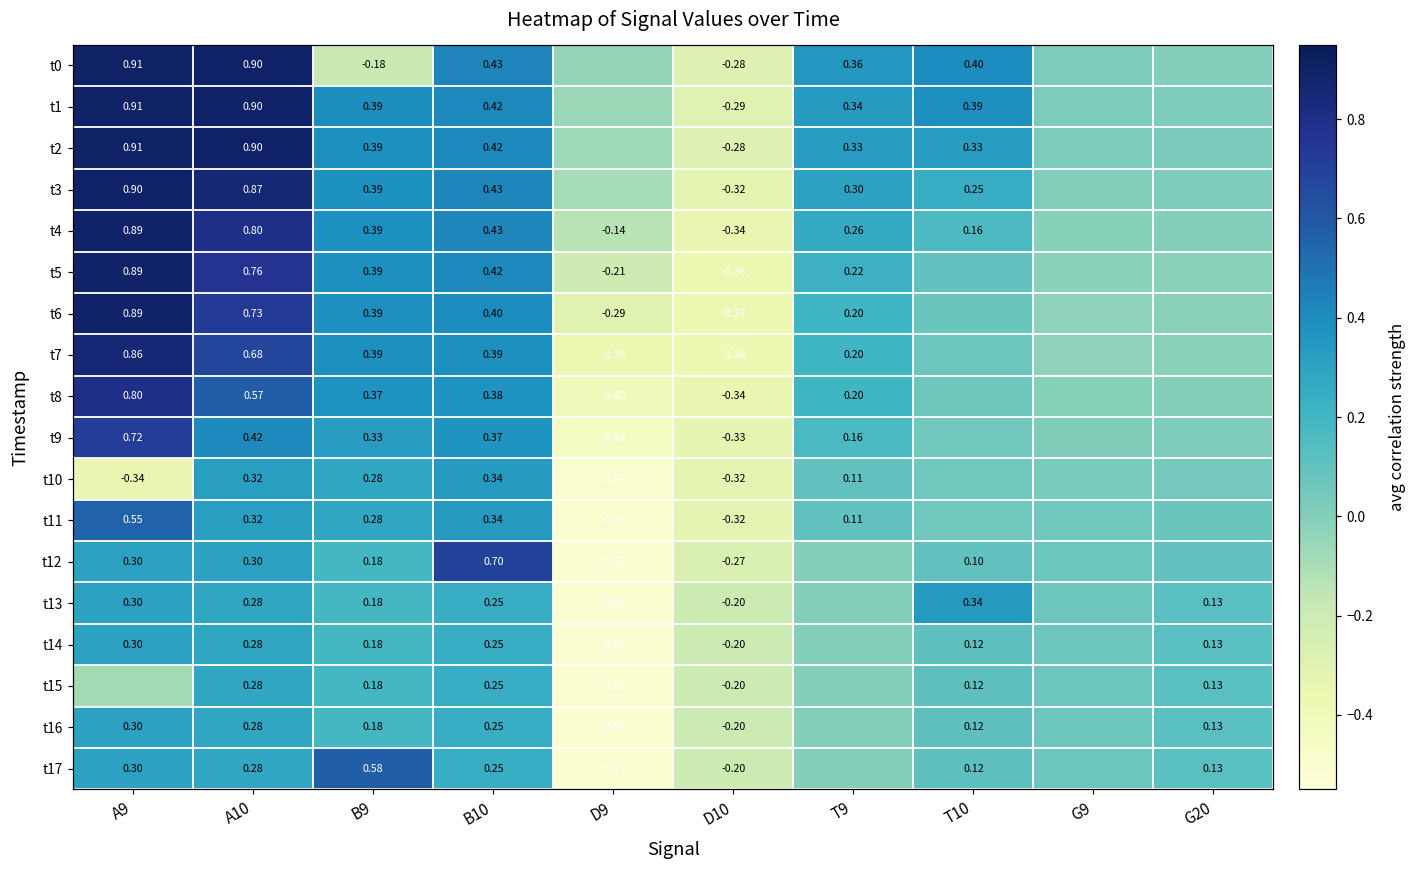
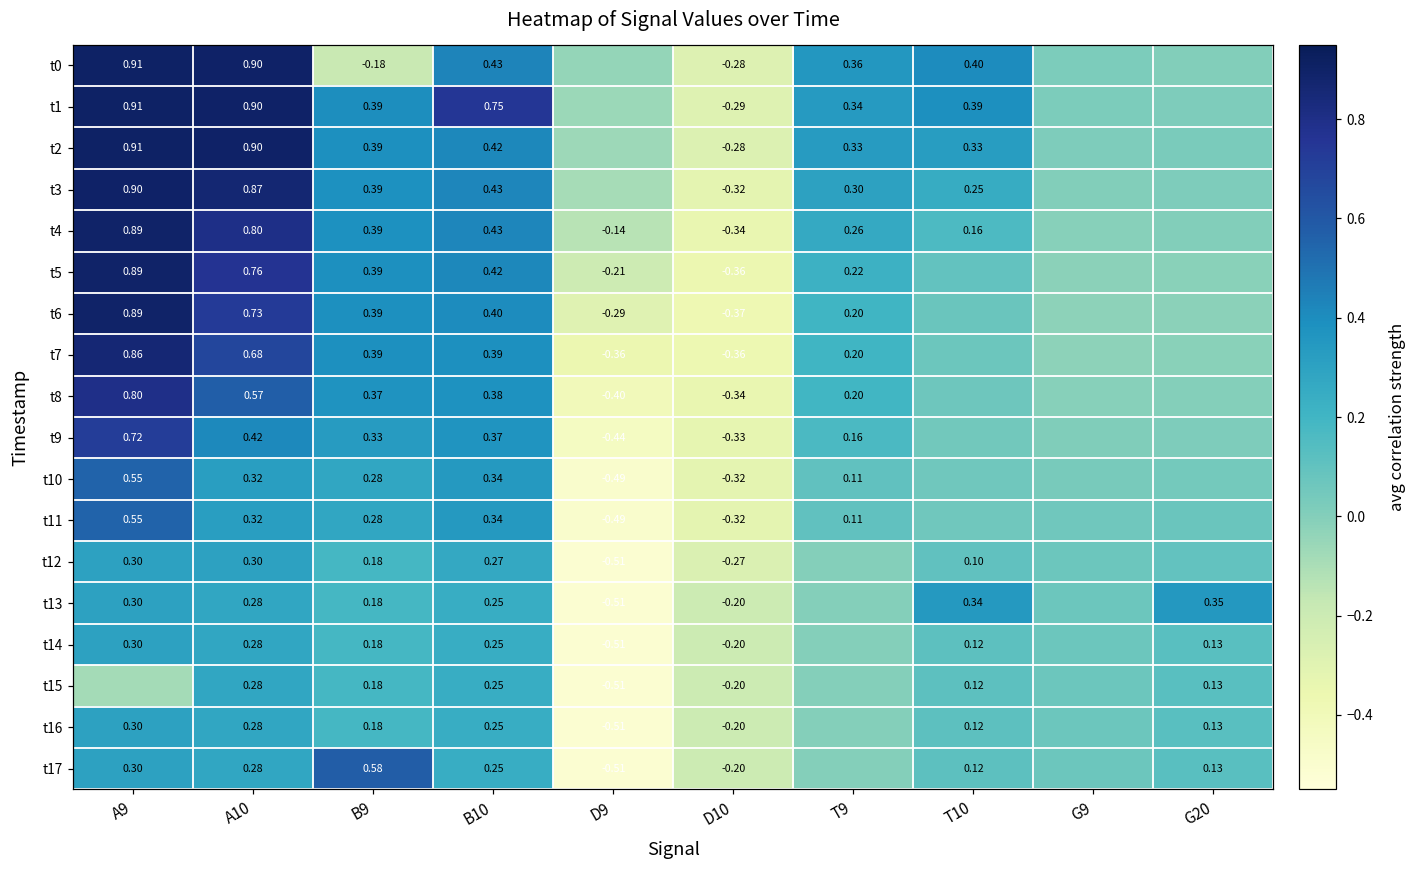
  {
    "t0": {
      "A9": 0.91,
      "A10": 0.90,
      "B9": -0.18,
      "B10": 0.43,
      "D10": -0.28,
      "T9": 0.36,
      "T10": 0.40
    },
    "t1": {
      "A9": 0.91,
      "A10": 0.90,
      "B9": 0.39,
-     "B10": 0.42,
+     "B10": 0.75,
      "D10": -0.29,
      "T9": 0.34,
      "T10": 0.39
    },
    "t2": {
      "A9": 0.91,
      "A10": 0.90,
      "B9": 0.39,
      "B10": 0.42,
      "D10": -0.28,
      "T9": 0.33,
      "T10": 0.33
    },
    "t3": {
      "A9": 0.90,
      "A10": 0.87,
      "B9": 0.39,
      "B10": 0.43,
      "D10": -0.32,
      "T9": 0.30,
      "T10": 0.25
    },
    "t4": {
      "A9": 0.89,
      "A10": 0.80,
      "B9": 0.39,
      "B10": 0.43,
      "D9": -0.14,
      "D10": -0.34,
      "T9": 0.26,
      "T10": 0.16
    },
    "t5": {
      "A9": 0.89,
      "A10": 0.76,
      "B9": 0.39,
      "B10": 0.42,
      "D9": -0.21,
      "D10": -0.36,
      "T9": 0.22
    },
    "t6": {
      "A9": 0.89,
      "A10": 0.73,
      "B9": 0.39,
      "B10": 0.40,
      "D9": -0.29,
      "D10": -0.37,
      "T9": 0.20
    },
    "t7": {
      "A9": 0.86,
      "A10": 0.68,
      "B9": 0.39,
      "B10": 0.39,
      "D9": -0.36,
      "D10": -0.36,
      "T9": 0.20
    },
    "t8": {
      "A9": 0.80,
      "A10": 0.57,
      "B9": 0.37,
      "B10": 0.38,
      "D9": -0.40,
      "D10": -0.34,
      "T9": 0.20
    },
    "t9": {
      "A9": 0.72,
      "A10": 0.42,
      "B9": 0.33,
      "B10": 0.37,
      "D9": -0.44,
      "D10": -0.33,
      "T9": 0.16
    },
    "t10": {
-     "A9": -0.34,
+     "A9": 0.55,
      "A10": 0.32,
      "B9": 0.28,
      "B10": 0.34,
      "D9": -0.49,
      "D10": -0.32,
      "T9": 0.11
    },
    "t11": {
      "A9": 0.55,
      "A10": 0.32,
      "B9": 0.28,
      "B10": 0.34,
      "D9": -0.49,
      "D10": -0.32,
      "T9": 0.11
    },
    "t12": {
      "A9": 0.30,
      "A10": 0.30,
      "B9": 0.18,
-     "B10": 0.70,
+     "B10": 0.27,
      "D10": -0.27,
      "T10": 0.10
    },
    "t13": {
      "A9": 0.30,
      "A10": 0.28,
      "B9": 0.18,
      "B10": 0.25,
      "D10": -0.20,
      "T10": 0.34,
-     "G20": 0.13
+     "G20": 0.35
    },
    "t14": {
      "A9": 0.30,
      "A10": 0.28,
      "B9": 0.18,
      "B10": 0.25,
      "D10": -0.20,
      "T10": 0.12,
      "G20": 0.13
    },
    "t15": {
      "A10": 0.28,
      "B9": 0.18,
      "B10": 0.25,
      "D10": -0.20,
      "T10": 0.12,
      "G20": 0.13
    },
    "t16": {
      "A9": 0.30,
      "A10": 0.28,
      "B9": 0.18,
      "B10": 0.25,
      "D10": -0.20,
      "T10": 0.12,
      "G20": 0.13
    },
    "t17": {
      "A9": 0.30,
      "A10": 0.28,
      "B9": 0.58,
      "B10": 0.25,
      "D10": -0.20,
      "T10": 0.12,
      "G20": 0.13
    }
  }
